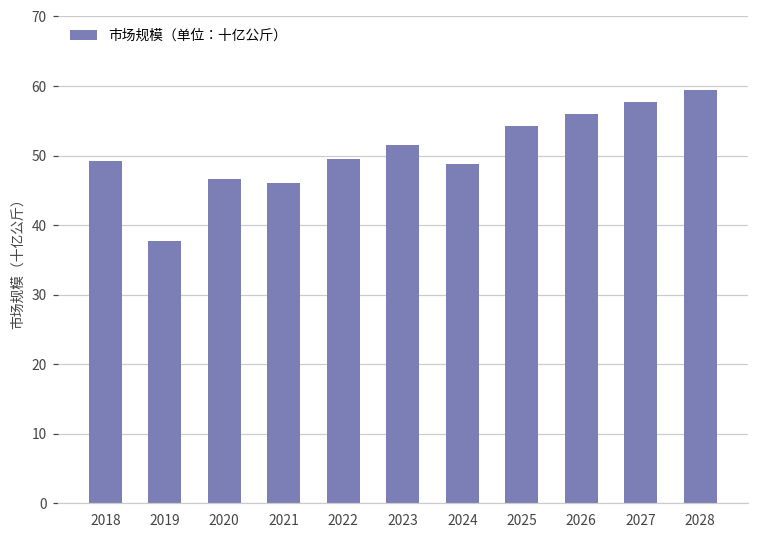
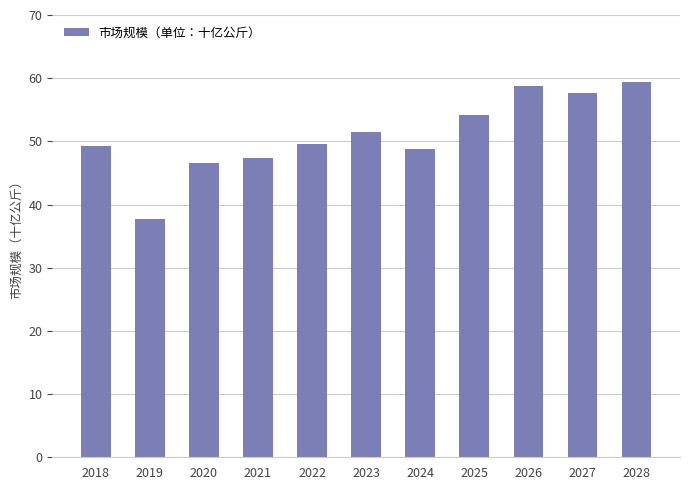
  {
    "2018": 49,
    "2019": 38,
    "2020": 47,
-   "2021": 46,
+   "2021": 47,
    "2022": 50,
    "2023": 51,
    "2024": 49,
    "2025": 54,
-   "2026": 56,
+   "2026": 59,
    "2027": 58,
    "2028": 59
  }
